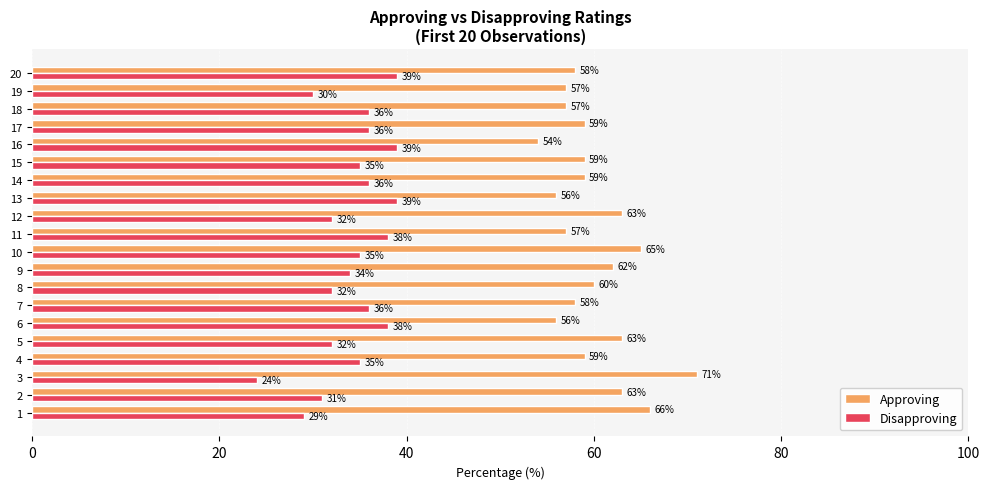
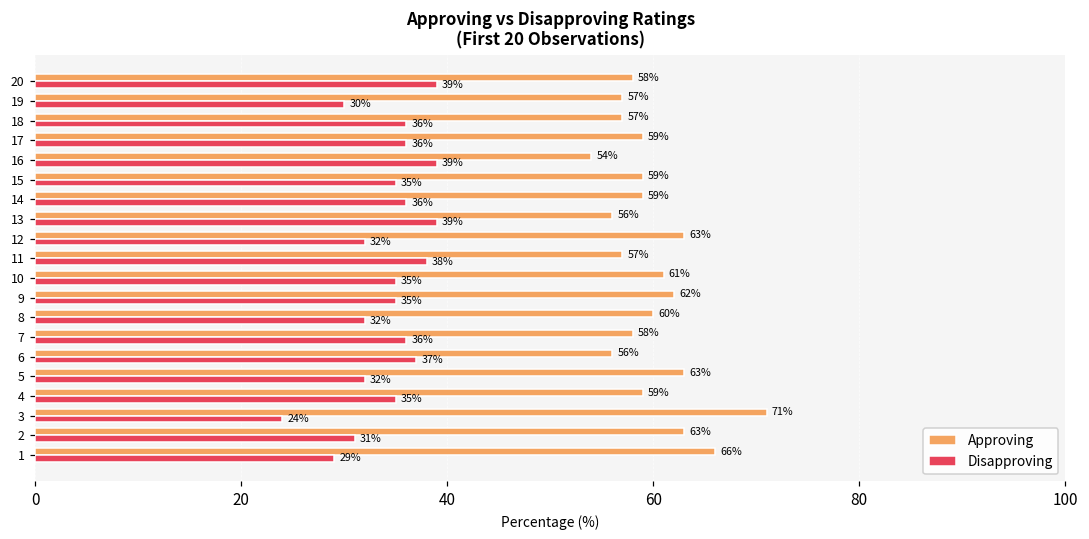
  {
    "Approving": {
      "20": "58%",
      "19": "57%",
      "18": "57%",
      "17": "59%",
      "16": "54%",
      "15": "59%",
      "14": "59%",
      "13": "56%",
      "12": "63%",
      "11": "57%",
-     "10": "65%",
+     "10": "61%",
      "9": "62%",
      "8": "60%",
      "7": "58%",
      "6": "56%",
      "5": "63%",
      "4": "59%",
      "3": "71%",
      "2": "63%",
      "1": "66%"
    },
    "Disapproving": {
      "20": "39%",
      "19": "30%",
      "18": "36%",
      "17": "36%",
      "16": "39%",
      "15": "35%",
      "14": "36%",
      "13": "39%",
      "12": "32%",
      "11": "38%",
      "10": "35%",
-     "9": "34%",
+     "9": "35%",
      "8": "32%",
      "7": "36%",
-     "6": "38%",
+     "6": "37%",
      "5": "32%",
      "4": "35%",
      "3": "24%",
      "2": "31%",
      "1": "29%"
    }
  }
